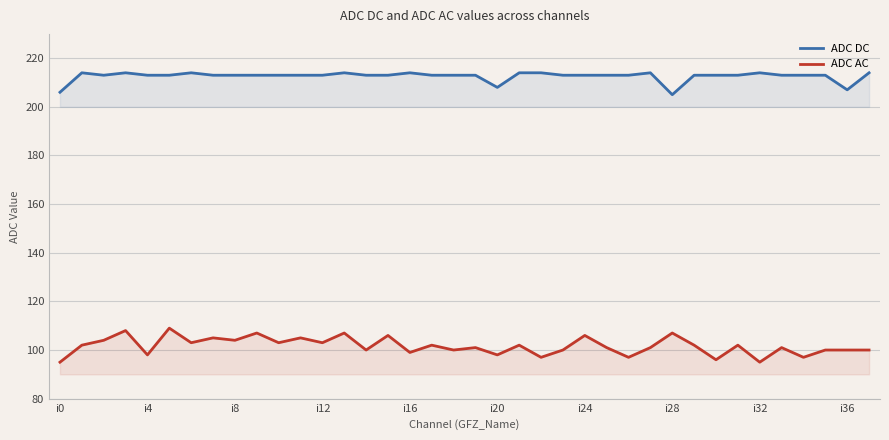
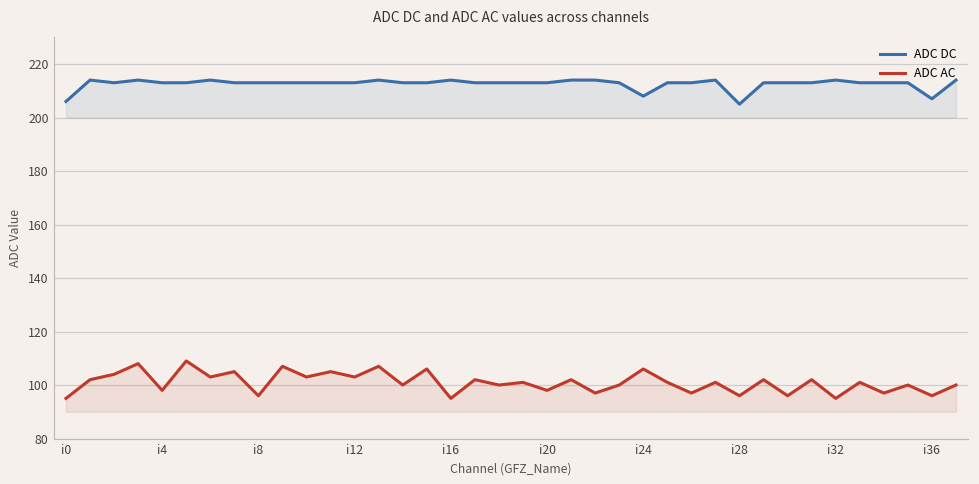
  {
    "ADC DC": {
      "i0": 206,
      "i4": 213,
      "i8": 213,
      "i12": 213,
      "i16": 214,
-     "i20": 208,
-     "i24": 213,
+     "i20": 213,
+     "i24": 208,
      "i28": 205,
      "i32": 214,
      "i36": 207
    },
    "ADC AC": {
      "i0": 95,
      "i4": 98,
-     "i8": 104,
+     "i8": 96,
      "i12": 103,
-     "i16": 99,
+     "i16": 95,
      "i20": 98,
      "i24": 106,
-     "i28": 107,
+     "i28": 96,
      "i32": 95,
-     "i36": 100
+     "i36": 96
    }
  }
